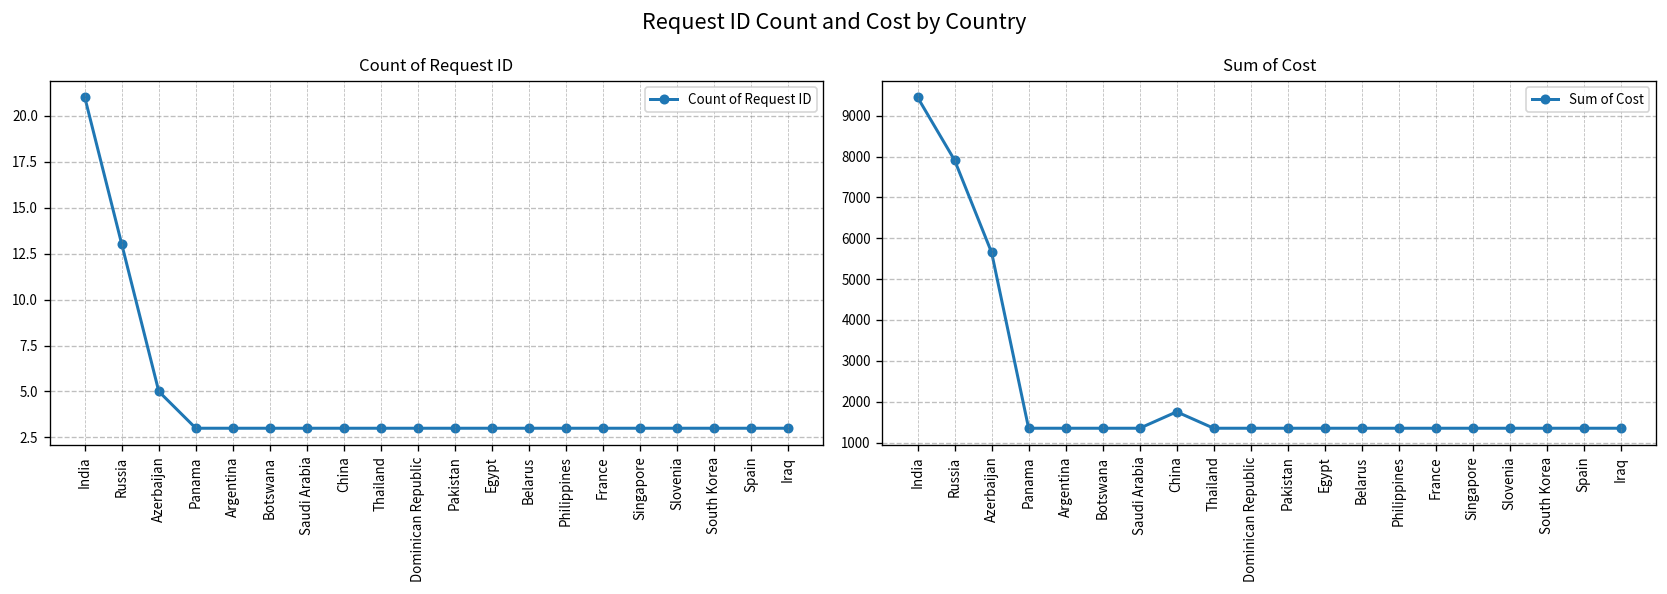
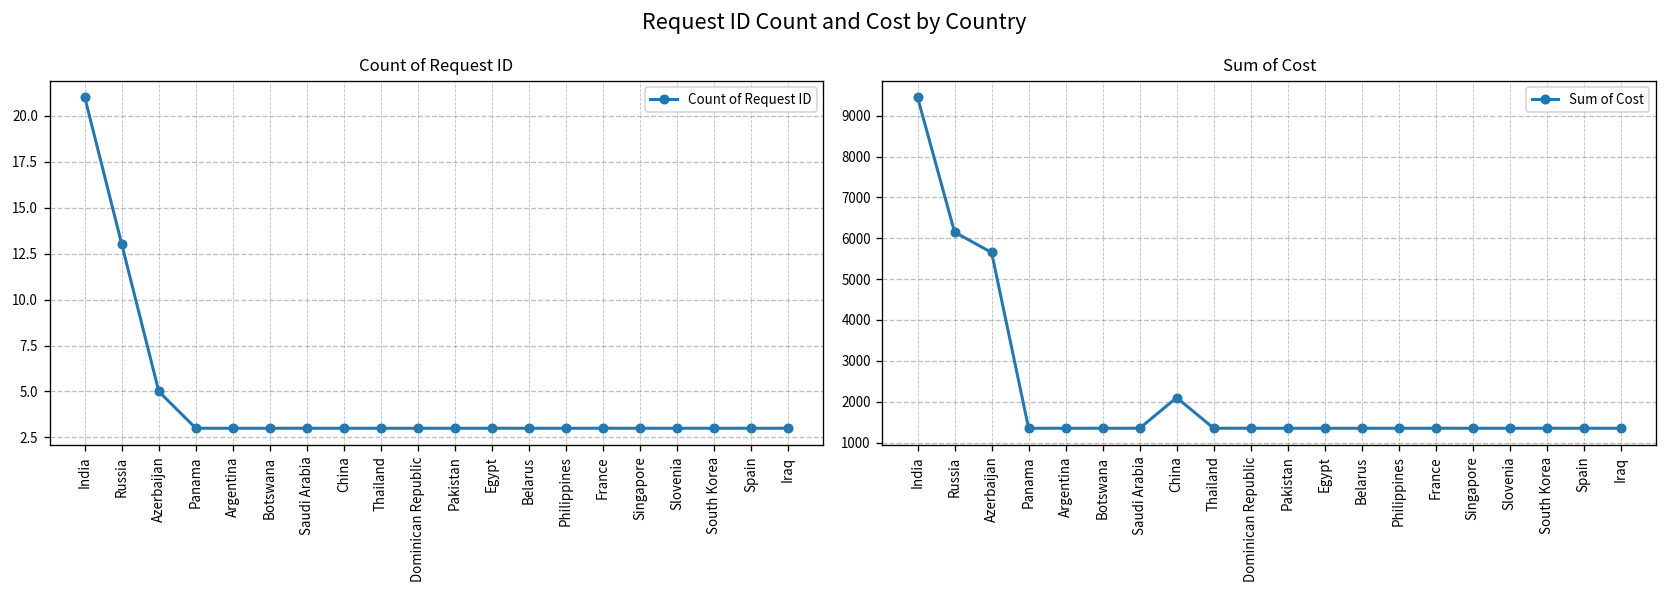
  {
    "Count of Request ID": {
      "India": 21.0,
      "Russia": 13.0,
      "Azerbaijan": 5.0,
      "Panama": 3.0,
      "Argentina": 3.0,
      "Botswana": 3.0,
      "Saudi Arabia": 3.0,
      "China": 3.0,
      "Thailand": 3.0,
      "Dominican Republic": 3.0,
      "Pakistan": 3.0,
      "Egypt": 3.0,
      "Belarus": 3.0,
      "Philippines": 3.0,
      "France": 3.0,
      "Singapore": 3.0,
      "Slovenia": 3.0,
      "South Korea": 3.0,
      "Spain": 3.0,
      "Iraq": 3.0
    },
    "Sum of Cost": {
      "India": 9500,
-     "Russia": 7900,
+     "Russia": 6200,
      "Azerbaijan": 5700,
      "Panama": 1400,
      "Argentina": 1400,
      "Botswana": 1400,
      "Saudi Arabia": 1400,
-     "China": 1800,
+     "China": 2100,
      "Thailand": 1400,
      "Dominican Republic": 1400,
      "Pakistan": 1400,
      "Egypt": 1400,
      "Belarus": 1400,
      "Philippines": 1400,
      "France": 1400,
      "Singapore": 1400,
      "Slovenia": 1400,
      "South Korea": 1400,
      "Spain": 1400,
      "Iraq": 1400
    }
  }
